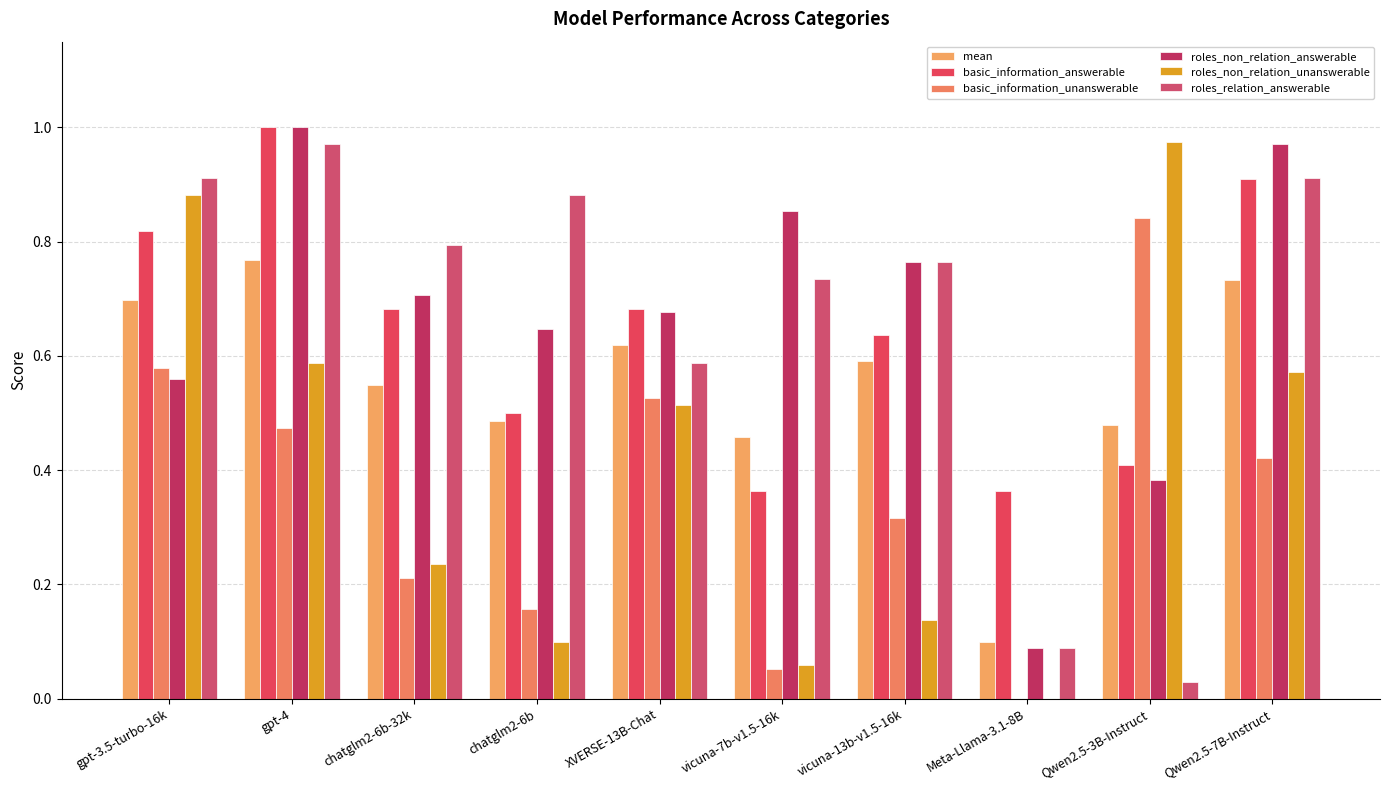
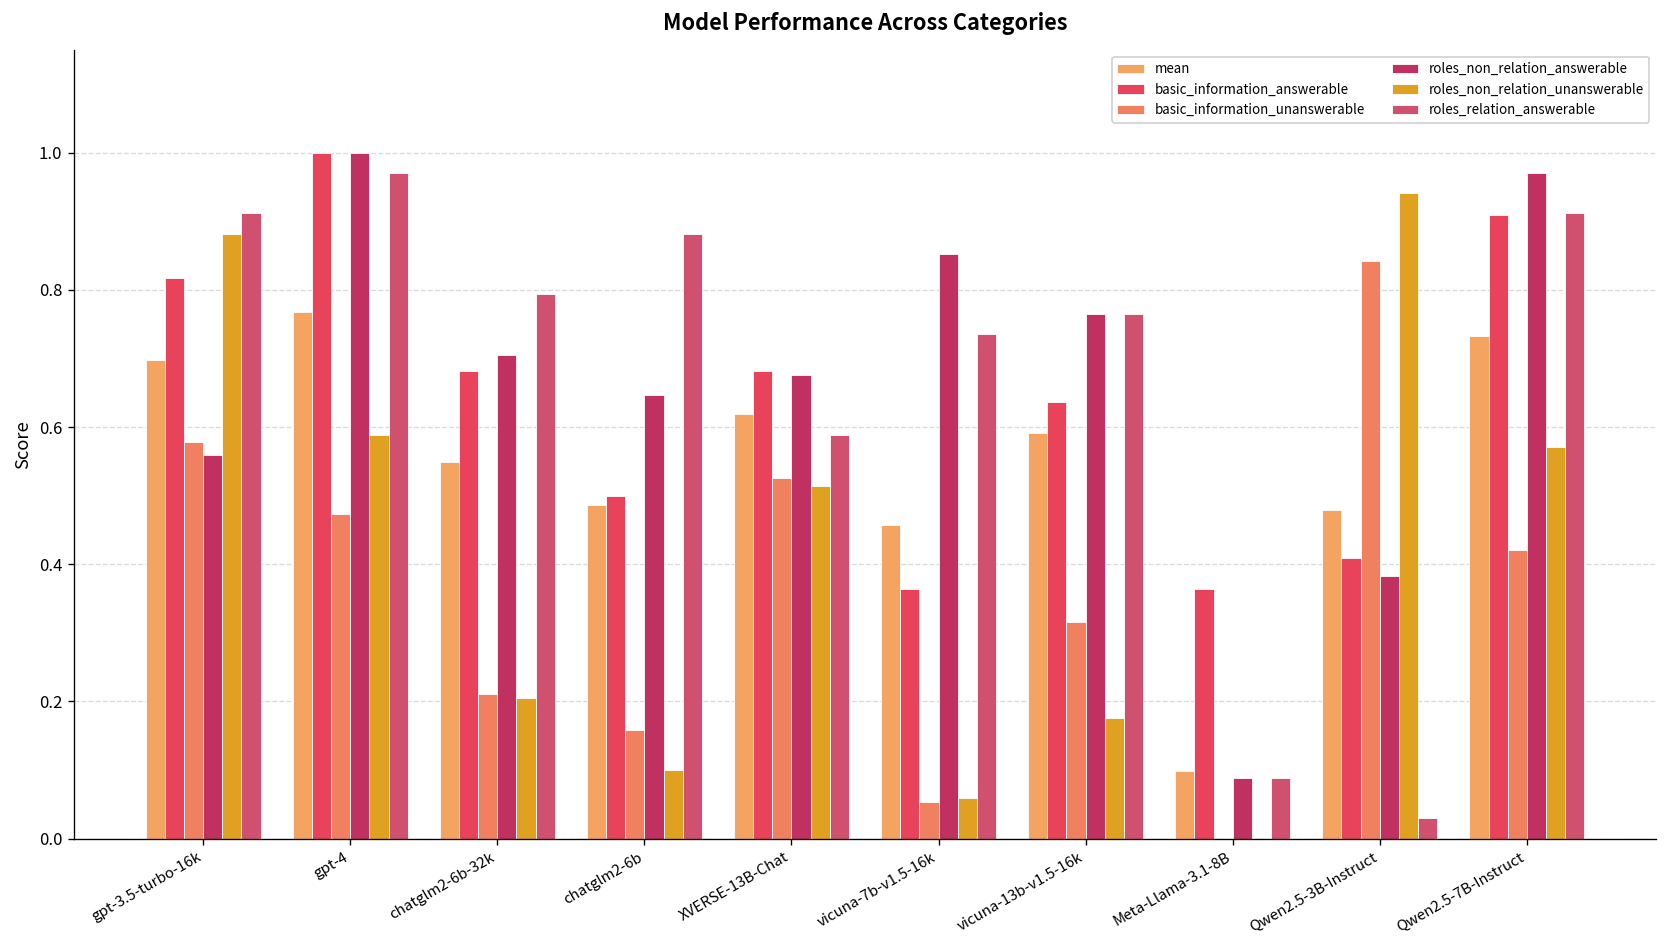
  {
    "roles_non_relation_unanswerable": {
      "gpt-3.5-turbo-16k": 0.88,
      "gpt-4": 0.59,
-     "chatglm2-6b-32k": 0.24,
+     "chatglm2-6b-32k": 0.20,
      "chatglm2-6b": 0.10,
      "XVERSE-13B-Chat": 0.51,
      "vicuna-7b-v1.5-16k": 0.06,
-     "vicuna-13b-v1.5-16k": 0.14,
+     "vicuna-13b-v1.5-16k": 0.18,
      "Meta-Llama-3.1-8B": 0.00,
-     "Qwen2.5-3B-Instruct": 0.97,
+     "Qwen2.5-3B-Instruct": 0.94,
      "Qwen2.5-7B-Instruct": 0.57
    }
  }
